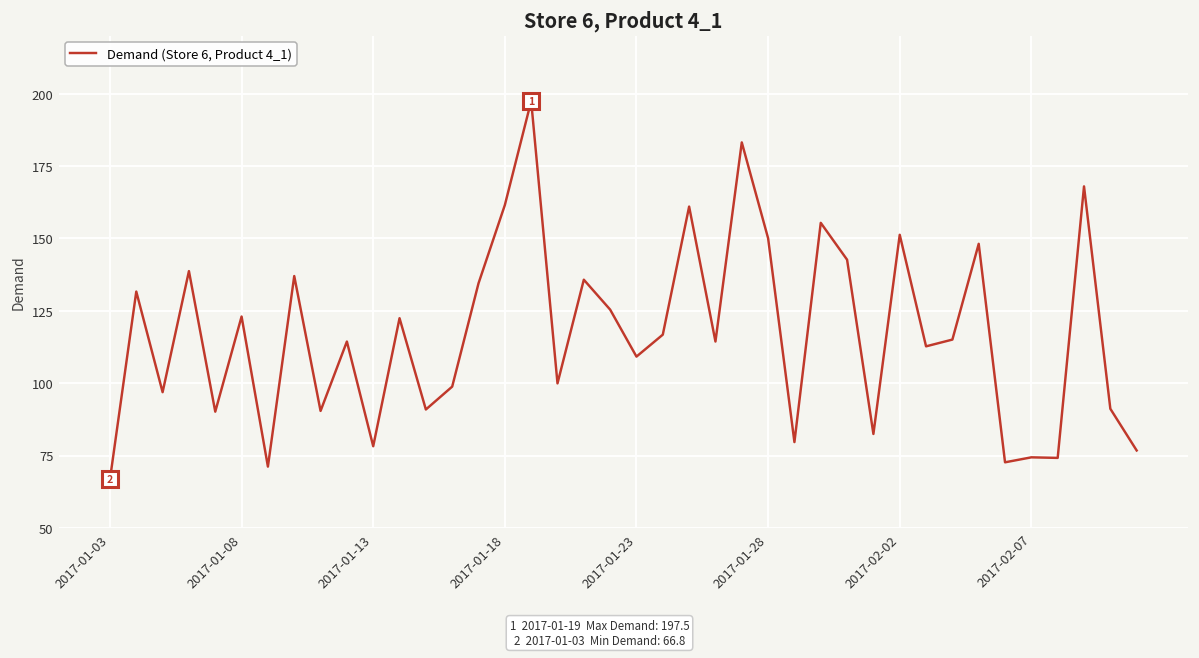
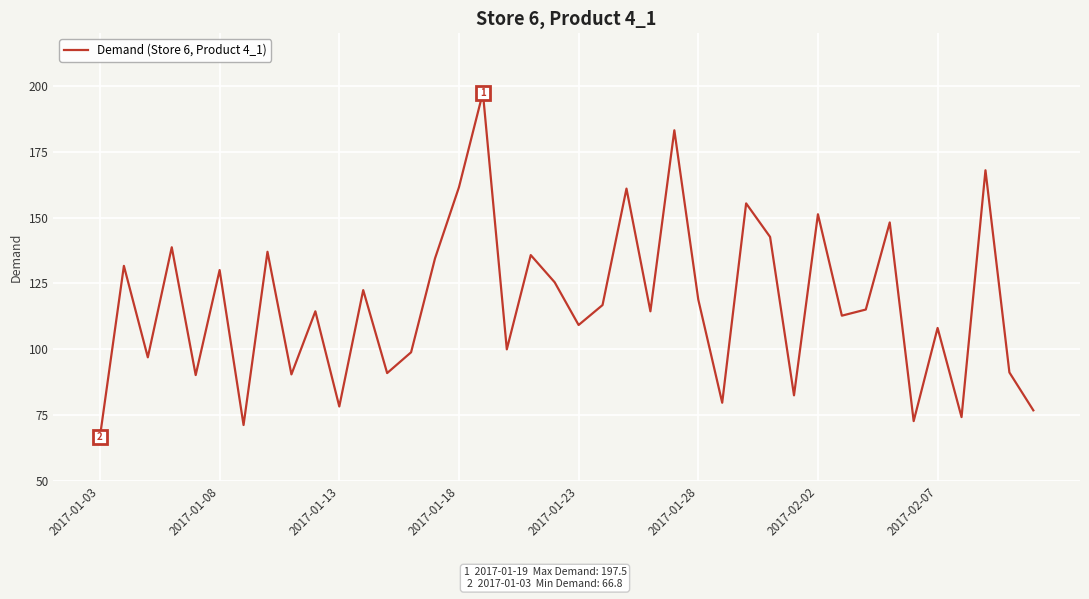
  {
    "Demand (Store 6, Product 4_1)": {
-     "2017-01-08": 123,
+     "2017-01-08": 130,
      "2017-01-13": 78,
      "2017-01-18": 162,
      "2017-01-23": 109,
-     "2017-01-28": 150,
+     "2017-01-28": 119,
      "2017-02-02": 151,
-     "2017-02-07": 74
+     "2017-02-07": 108
    }
  }
